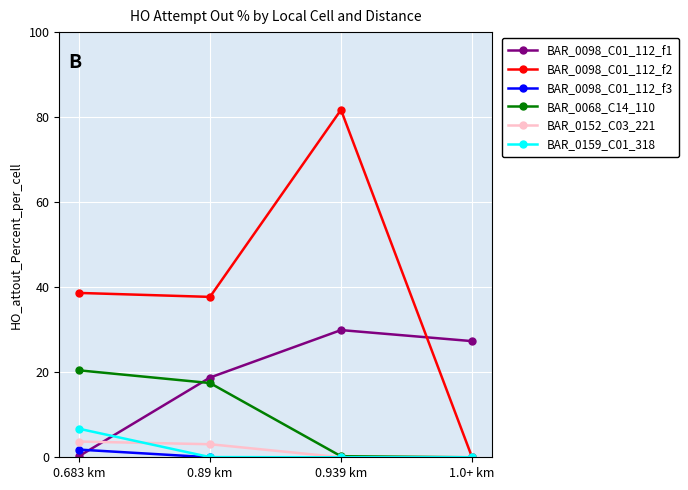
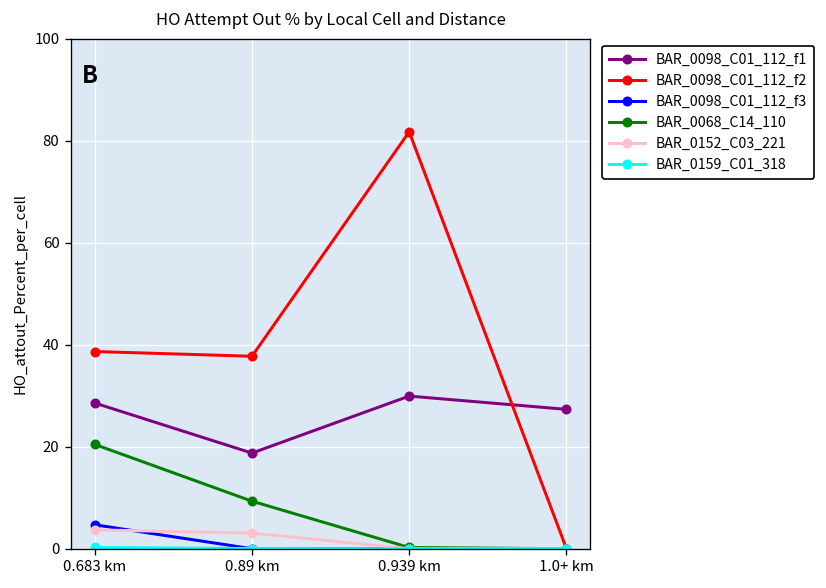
  {
    "BAR_0098_C01_112_f1": {
-     "0.683 km": 0,
+     "0.683 km": 29,
      "0.89 km": 19,
      "0.939 km": 30,
      "1.0+ km": 27
    },
    "BAR_0098_C01_112_f2": {
      "0.683 km": 39,
      "0.89 km": 38,
      "0.939 km": 82
    },
    "BAR_0098_C01_112_f3": {
-     "0.683 km": 2
+     "0.683 km": 5
    },
    "BAR_0068_C14_110": {
      "0.683 km": 20,
-     "0.89 km": 17
+     "0.89 km": 9
    },
    "BAR_0152_C03_221": {
      "0.683 km": 4,
      "0.89 km": 3
    },
    "BAR_0159_C01_318": {
-     "0.683 km": 7
+     "0.683 km": 0
    }
  }
